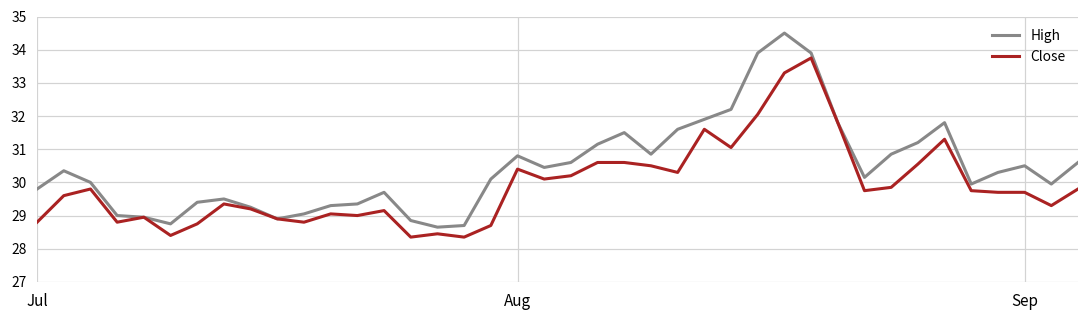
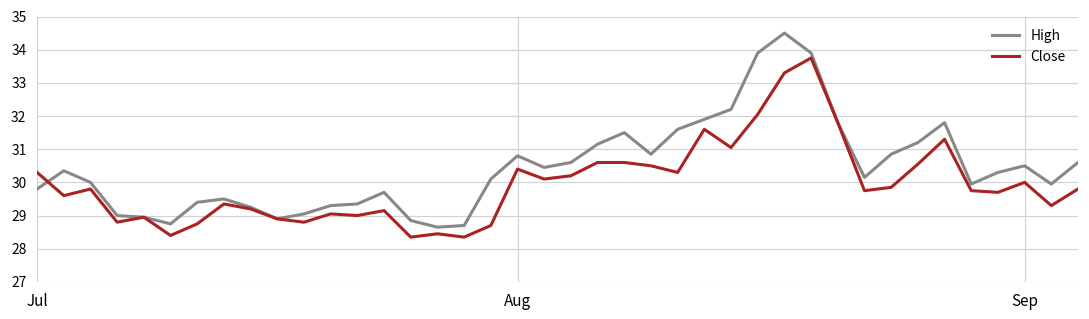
  {
    "High": {
      "Jul": 29.8,
      "Aug": 30.8,
      "Sep": 30.5
    },
    "Close": {
-     "Jul": 28.8,
+     "Jul": 30.3,
      "Aug": 30.4,
-     "Sep": 29.7
+     "Sep": 30.0
    }
  }
